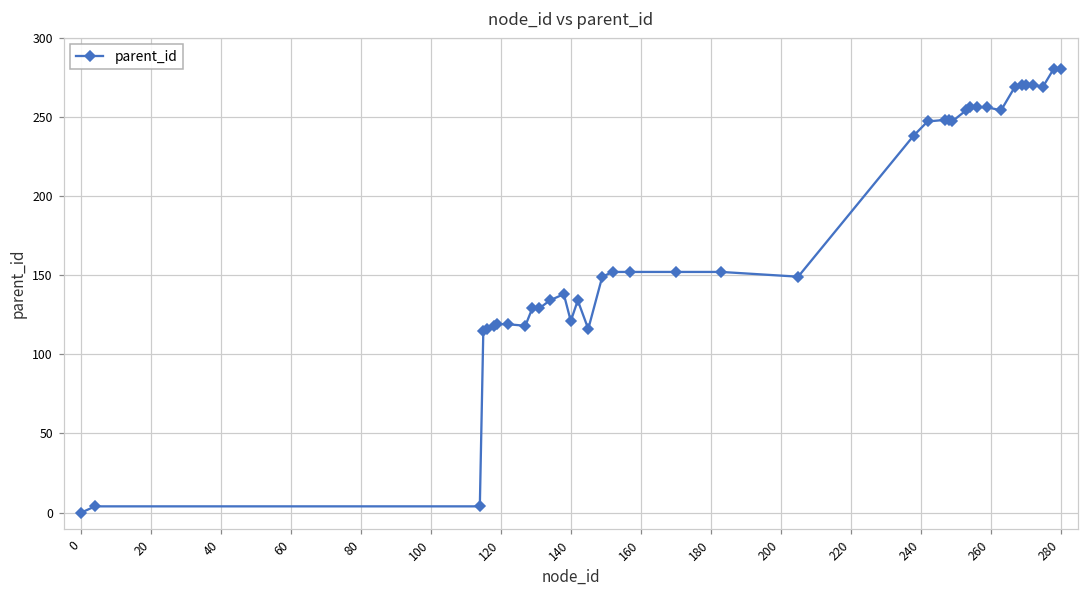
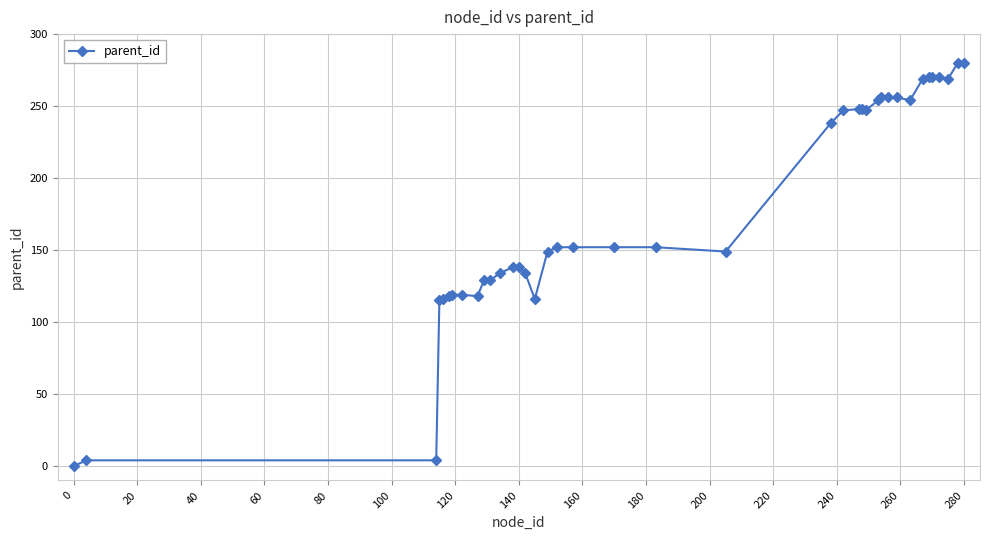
  {
    "0": 0,
-   "140": 121,
+   "140": 138,
    "280": 280
  }
